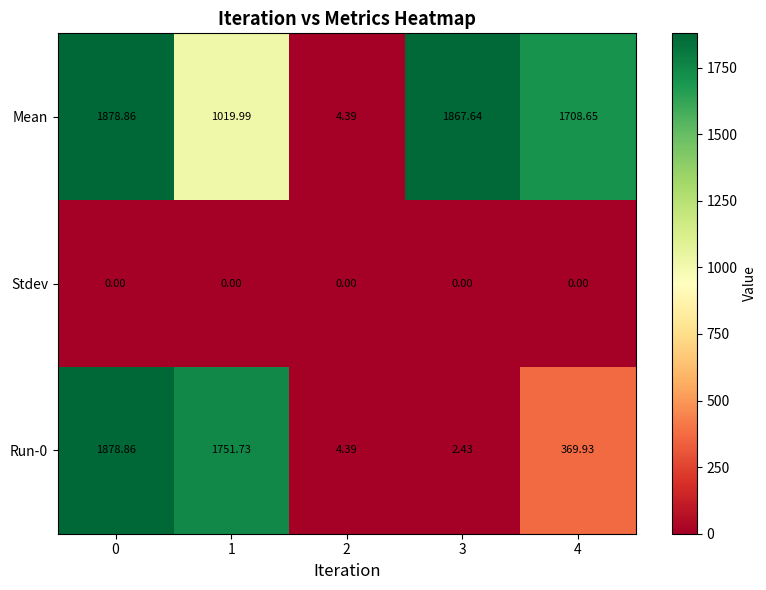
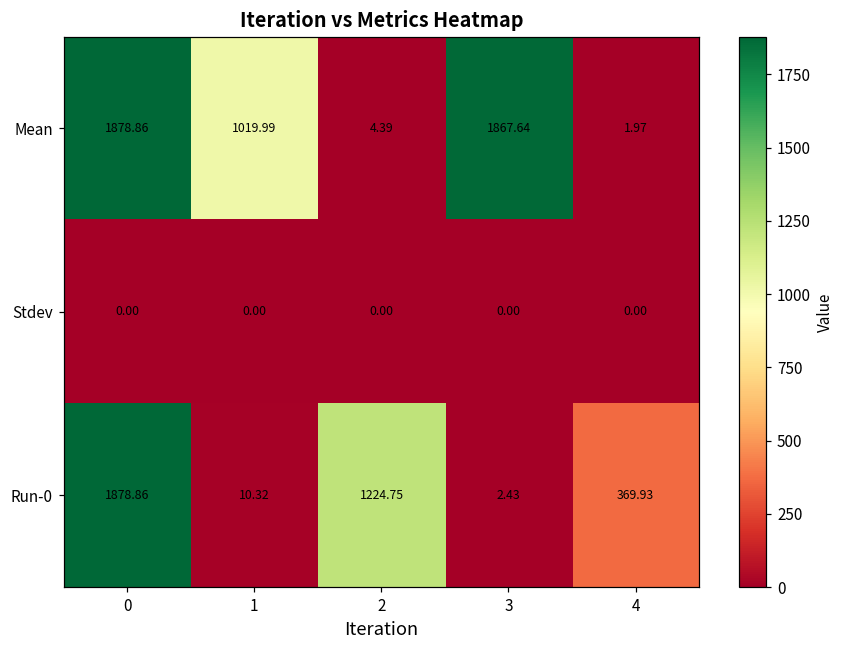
  {
    "Mean": {
      "0": 1878.86,
      "1": 1019.99,
      "2": 4.39,
      "3": 1867.64,
-     "4": 1708.65
+     "4": 1.97
    },
    "Stdev": {
      "0": 0.00,
      "1": 0.00,
      "2": 0.00,
      "3": 0.00,
      "4": 0.00
    },
    "Run-0": {
      "0": 1878.86,
-     "1": 1751.73,
-     "2": 4.39,
+     "1": 10.32,
+     "2": 1224.75,
      "3": 2.43,
      "4": 369.93
    }
  }
